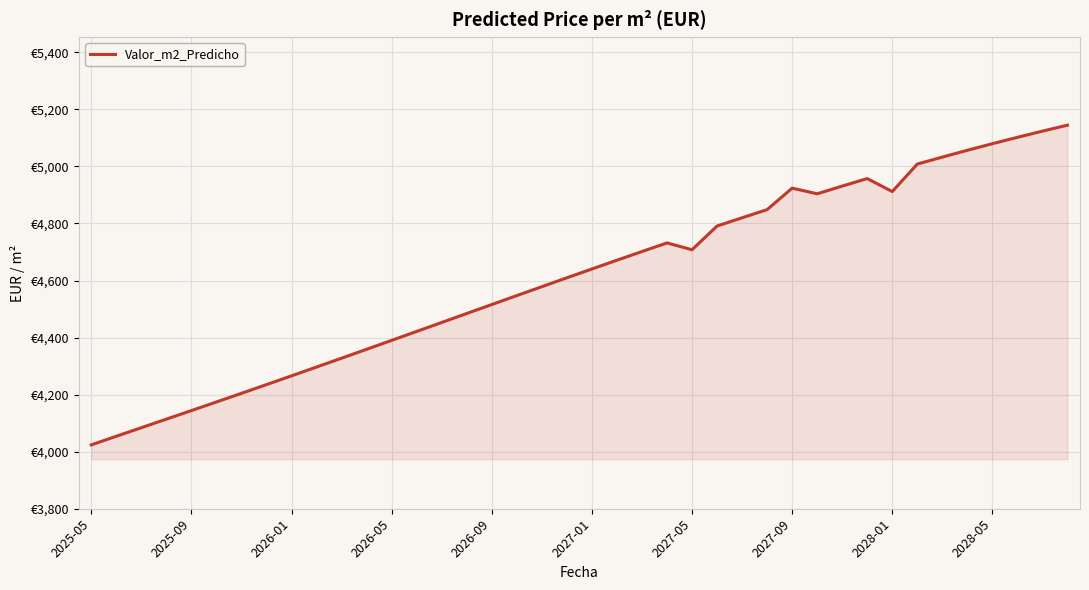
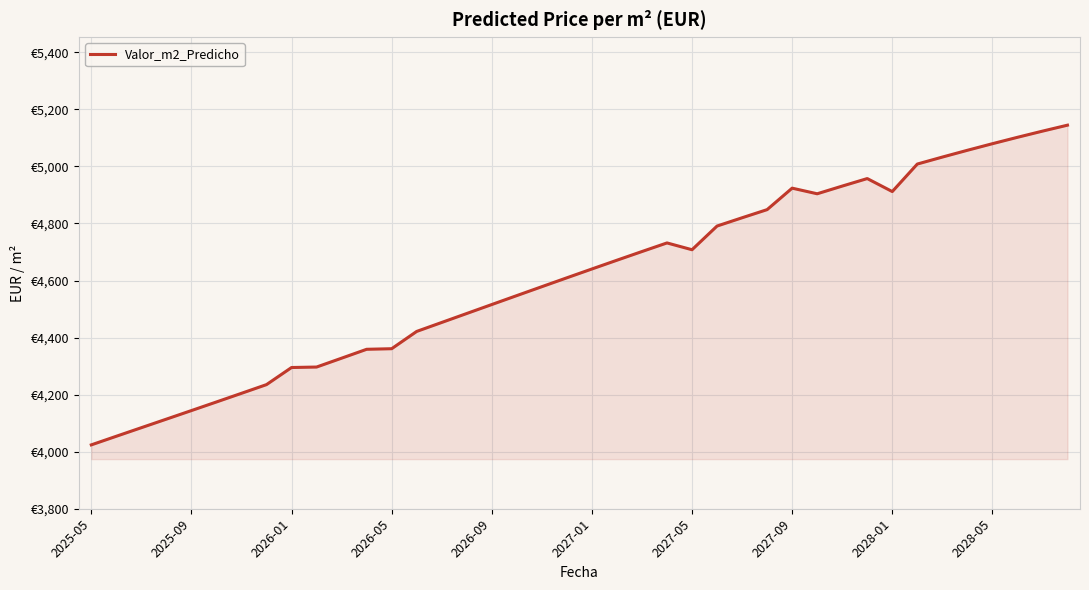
  {
    "2025-05": "€4,020",
    "2025-09": "€4,140",
-   "2026-01": "€4,270",
-   "2026-05": "€4,390",
+   "2026-01": "€4,300",
+   "2026-05": "€4,360",
    "2026-09": "€4,520",
    "2027-01": "€4,640",
    "2027-05": "€4,710",
    "2027-09": "€4,920",
    "2028-01": "€4,910",
    "2028-05": "€5,080"
  }
